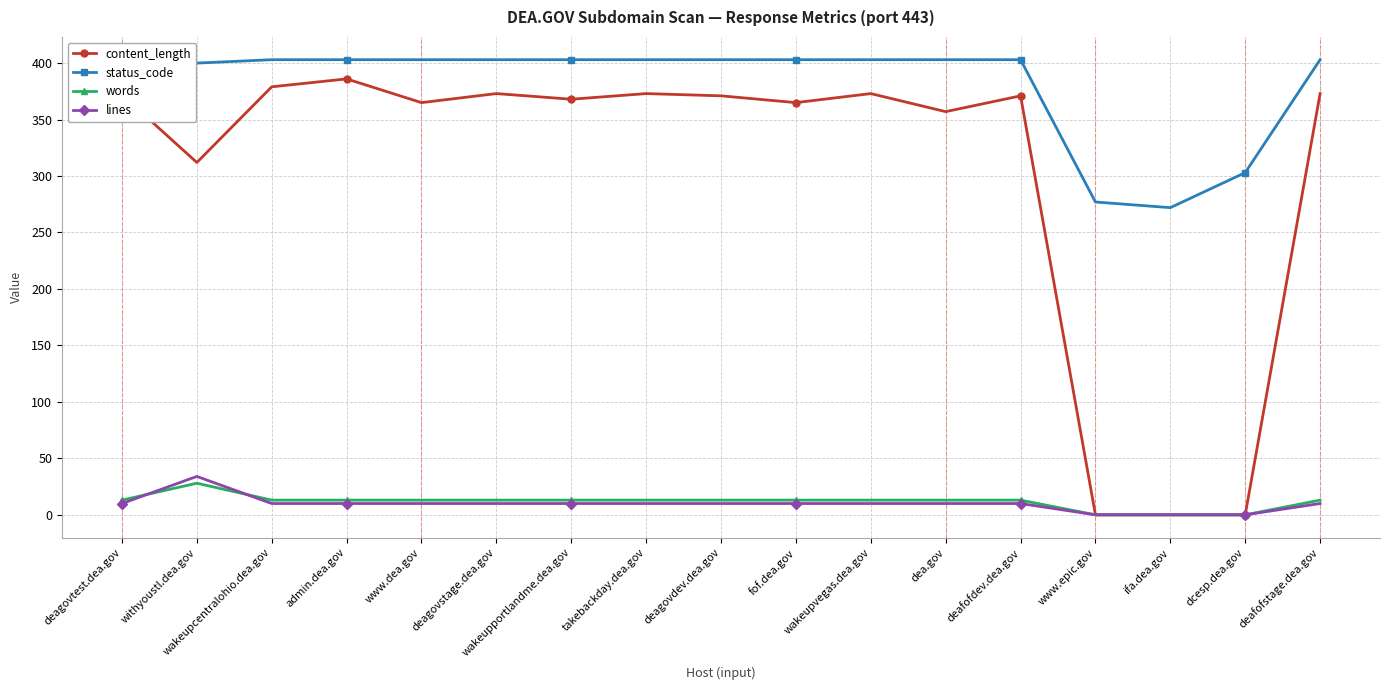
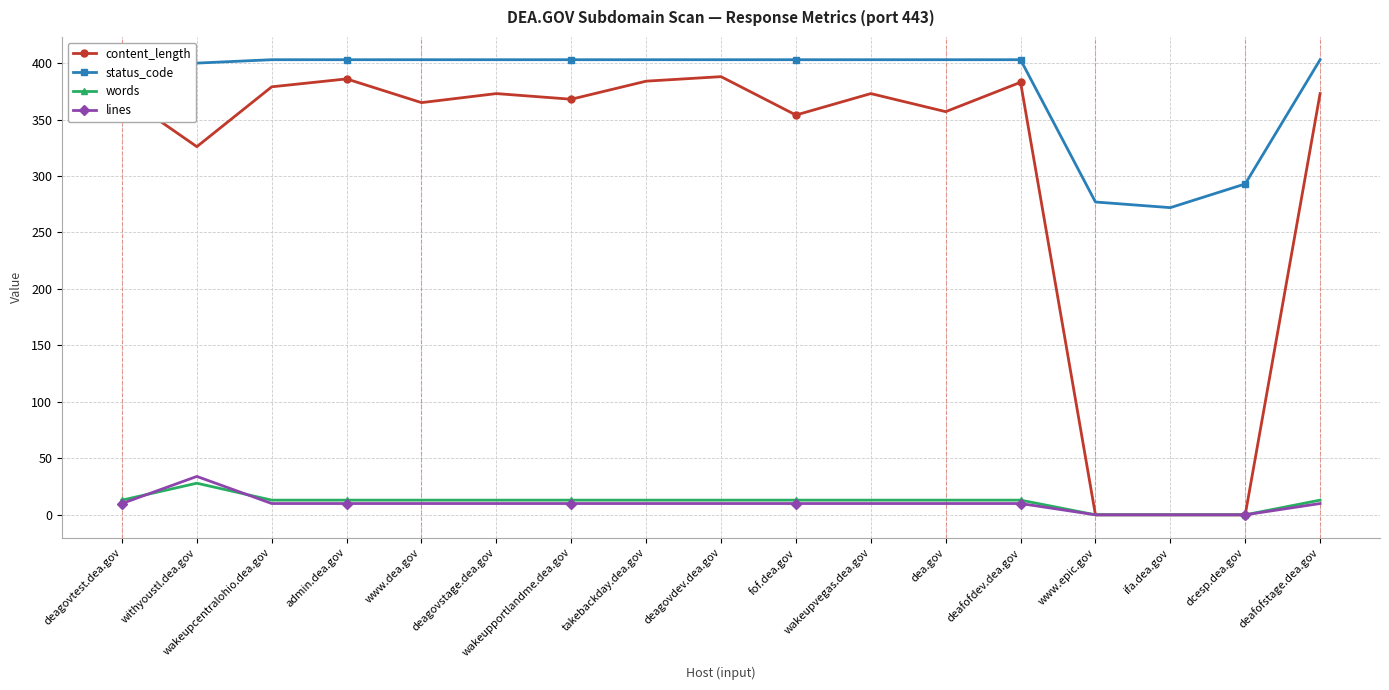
  {
    "content_length": {
-     "withyoustl.dea.gov": 312,
+     "withyoustl.dea.gov": 326,
      "wakeupcentralohio.dea.gov": 379,
      "admin.dea.gov": 386,
      "www.dea.gov": 365,
      "deagovstage.dea.gov": 373,
      "wakeupportlandme.dea.gov": 368,
-     "takebackday.dea.gov": 373,
-     "deagovdev.dea.gov": 371,
-     "fof.dea.gov": 365,
+     "takebackday.dea.gov": 384,
+     "deagovdev.dea.gov": 388,
+     "fof.dea.gov": 354,
      "wakeupvegas.dea.gov": 373,
      "dea.gov": 357,
-     "deafofdev.dea.gov": 371,
+     "deafofdev.dea.gov": 383,
      "deafofstage.dea.gov": 373
    },
    "status_code": {
      "withyoustl.dea.gov": 400,
      "wakeupcentralohio.dea.gov": 403,
      "admin.dea.gov": 403,
      "www.dea.gov": 403,
      "deagovstage.dea.gov": 403,
      "wakeupportlandme.dea.gov": 403,
      "takebackday.dea.gov": 403,
      "deagovdev.dea.gov": 403,
      "fof.dea.gov": 403,
      "wakeupvegas.dea.gov": 403,
      "dea.gov": 403,
      "deafofdev.dea.gov": 403,
      "www.epic.gov": 277,
      "ifa.dea.gov": 272,
-     "dcesp.dea.gov": 303,
+     "dcesp.dea.gov": 293,
      "deafofstage.dea.gov": 403
    },
    "words": {
      "deagovtest.dea.gov": 13,
      "withyoustl.dea.gov": 28,
      "wakeupcentralohio.dea.gov": 13,
      "admin.dea.gov": 13,
      "www.dea.gov": 13,
      "deagovstage.dea.gov": 13,
      "wakeupportlandme.dea.gov": 13,
      "takebackday.dea.gov": 13,
      "deagovdev.dea.gov": 13,
      "fof.dea.gov": 13,
      "wakeupvegas.dea.gov": 13,
      "dea.gov": 13,
      "deafofdev.dea.gov": 13,
      "deafofstage.dea.gov": 13
    },
    "lines": {
      "deagovtest.dea.gov": 10,
      "withyoustl.dea.gov": 34,
      "wakeupcentralohio.dea.gov": 10,
      "admin.dea.gov": 10,
      "www.dea.gov": 10,
      "deagovstage.dea.gov": 10,
      "wakeupportlandme.dea.gov": 10,
      "takebackday.dea.gov": 10,
      "deagovdev.dea.gov": 10,
      "fof.dea.gov": 10,
      "wakeupvegas.dea.gov": 10,
      "dea.gov": 10,
      "deafofdev.dea.gov": 10,
      "deafofstage.dea.gov": 10
    }
  }
